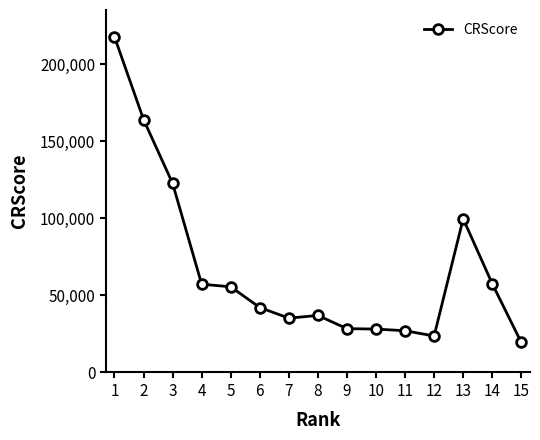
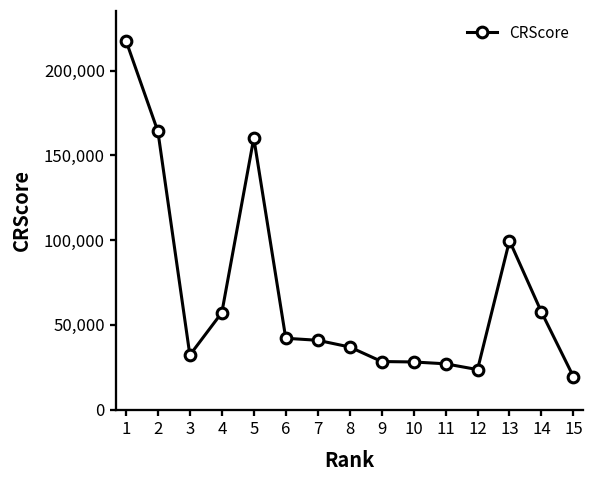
  {
    "1": "218,000",
    "2": "164,000",
-   "3": "123,000",
+   "3": "32,000",
    "4": "57,000",
-   "5": "56,000",
+   "5": "160,000",
    "6": "42,000",
-   "7": "35,000",
+   "7": "41,000",
    "8": "37,000",
    "9": "28,000",
    "10": "28,000",
    "11": "27,000",
    "12": "24,000",
    "13": "100,000",
    "14": "58,000",
    "15": "19,000"
  }
